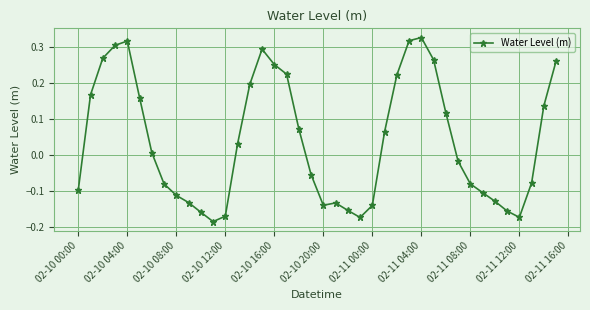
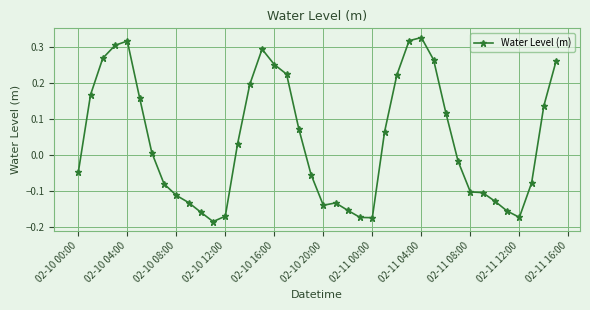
  {
-   "02-10 00:00": -0.10,
+   "02-10 00:00": -0.05,
    "02-10 04:00": 0.32,
    "02-10 08:00": -0.11,
    "02-10 12:00": -0.17,
    "02-10 16:00": 0.25,
    "02-10 20:00": -0.14,
-   "02-11 00:00": -0.14,
+   "02-11 00:00": -0.17,
    "02-11 04:00": 0.33,
-   "02-11 08:00": -0.08,
+   "02-11 08:00": -0.10,
    "02-11 12:00": -0.17
  }
